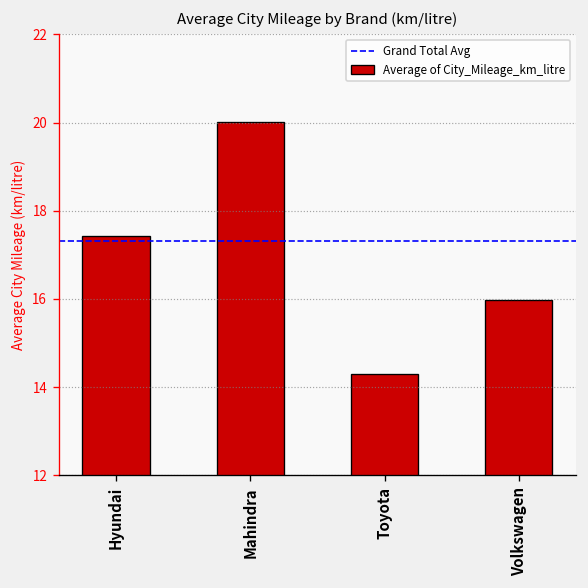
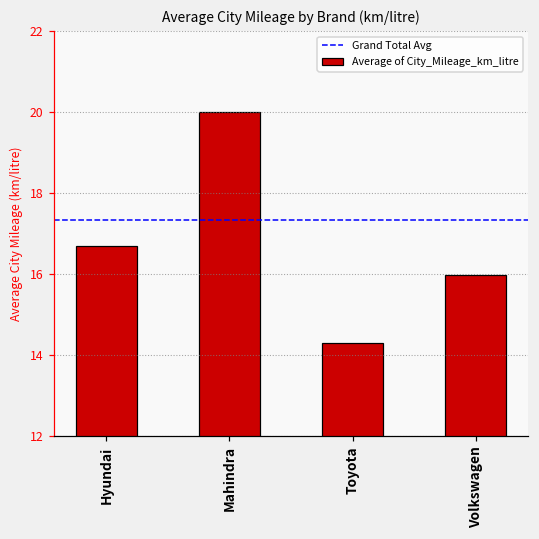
  {
-   "Hyundai": 17.4,
+   "Hyundai": 16.7,
    "Mahindra": 20.0,
    "Toyota": 14.3,
    "Volkswagen": 16.0
  }
